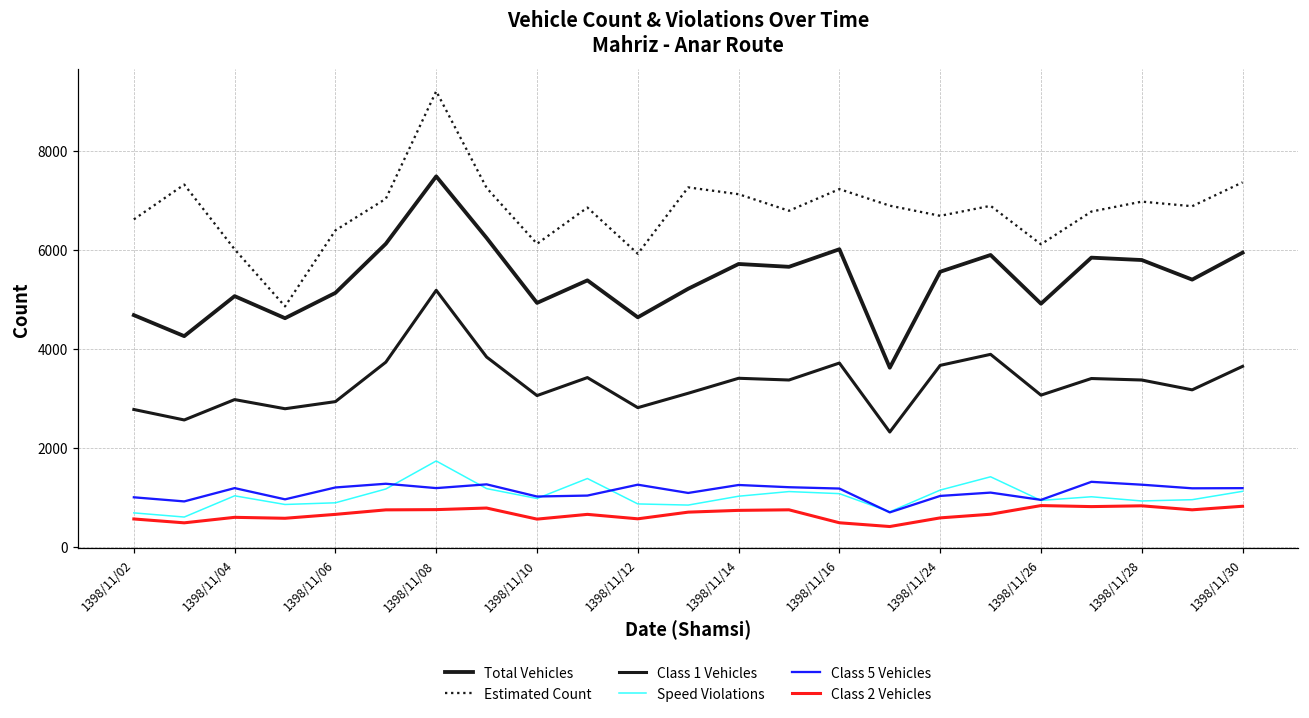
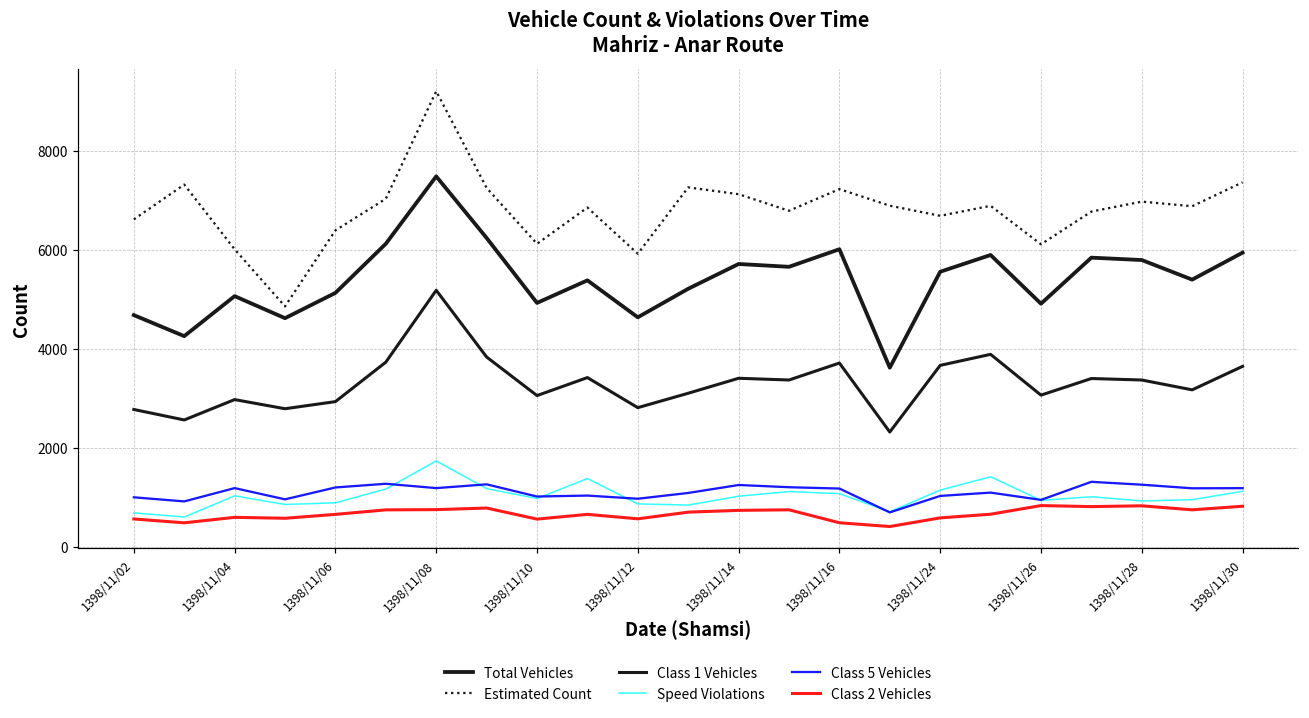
  {
    "Speed Violations": {
      "1398/11/02": 700,
      "1398/11/04": 1000,
      "1398/11/06": 900,
      "1398/11/08": 1700,
      "1398/11/12": 900,
      "1398/11/14": 1000,
      "1398/11/16": 1100,
      "1398/11/24": 1200,
      "1398/11/28": 900,
      "1398/11/30": 1100
    },
    "Class 5 Vehicles": {
      "1398/11/02": 1000,
      "1398/11/04": 1200,
      "1398/11/06": 1200,
      "1398/11/08": 1200,
-     "1398/11/12": 1300,
+     "1398/11/12": 1000,
      "1398/11/14": 1300,
      "1398/11/16": 1200,
      "1398/11/24": 1000,
      "1398/11/28": 1300,
      "1398/11/30": 1200
    },
    "Class 2 Vehicles": {
      "1398/11/02": 600,
      "1398/11/04": 600,
      "1398/11/06": 700,
      "1398/11/08": 800,
      "1398/11/10": 600,
      "1398/11/12": 600,
      "1398/11/14": 700,
      "1398/11/16": 500,
      "1398/11/24": 600,
      "1398/11/26": 800,
      "1398/11/28": 800,
      "1398/11/30": 800
    }
  }
